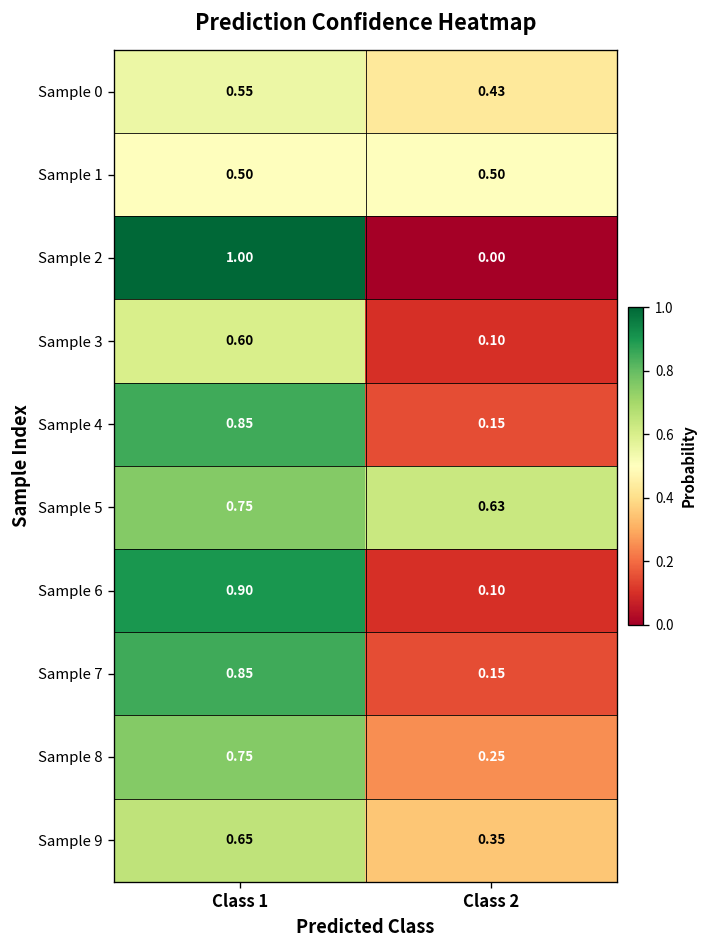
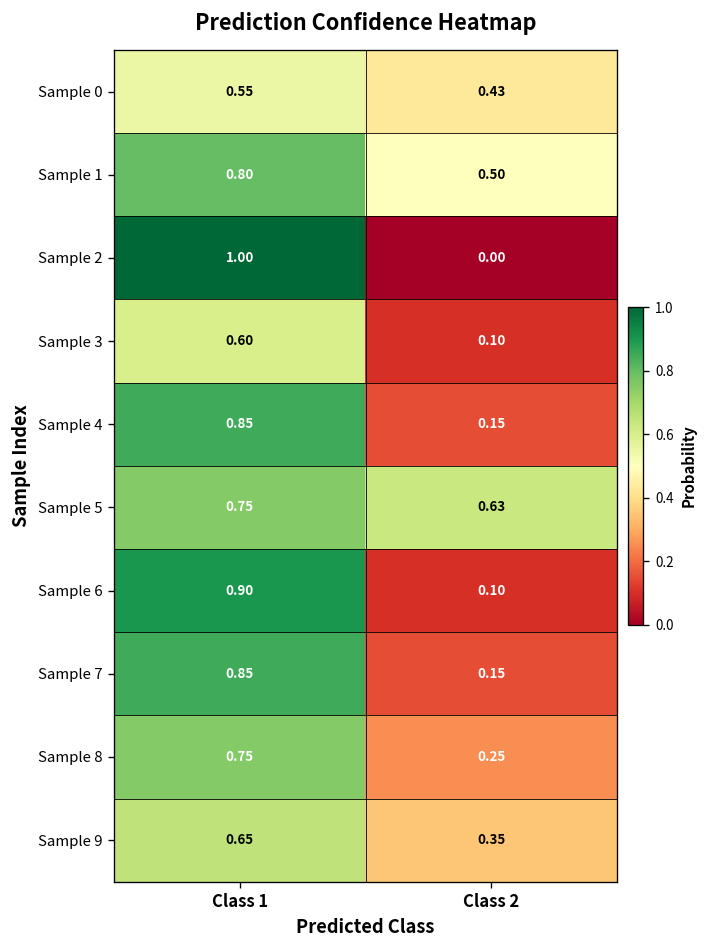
  {
    "Sample 0": {
      "Class 1": 0.55,
      "Class 2": 0.43
    },
    "Sample 1": {
-     "Class 1": 0.50,
+     "Class 1": 0.80,
      "Class 2": 0.50
    },
    "Sample 2": {
      "Class 1": 1.00,
      "Class 2": 0.00
    },
    "Sample 3": {
      "Class 1": 0.60,
      "Class 2": 0.10
    },
    "Sample 4": {
      "Class 1": 0.85,
      "Class 2": 0.15
    },
    "Sample 5": {
      "Class 1": 0.75,
      "Class 2": 0.63
    },
    "Sample 6": {
      "Class 1": 0.90,
      "Class 2": 0.10
    },
    "Sample 7": {
      "Class 1": 0.85,
      "Class 2": 0.15
    },
    "Sample 8": {
      "Class 1": 0.75,
      "Class 2": 0.25
    },
    "Sample 9": {
      "Class 1": 0.65,
      "Class 2": 0.35
    }
  }
